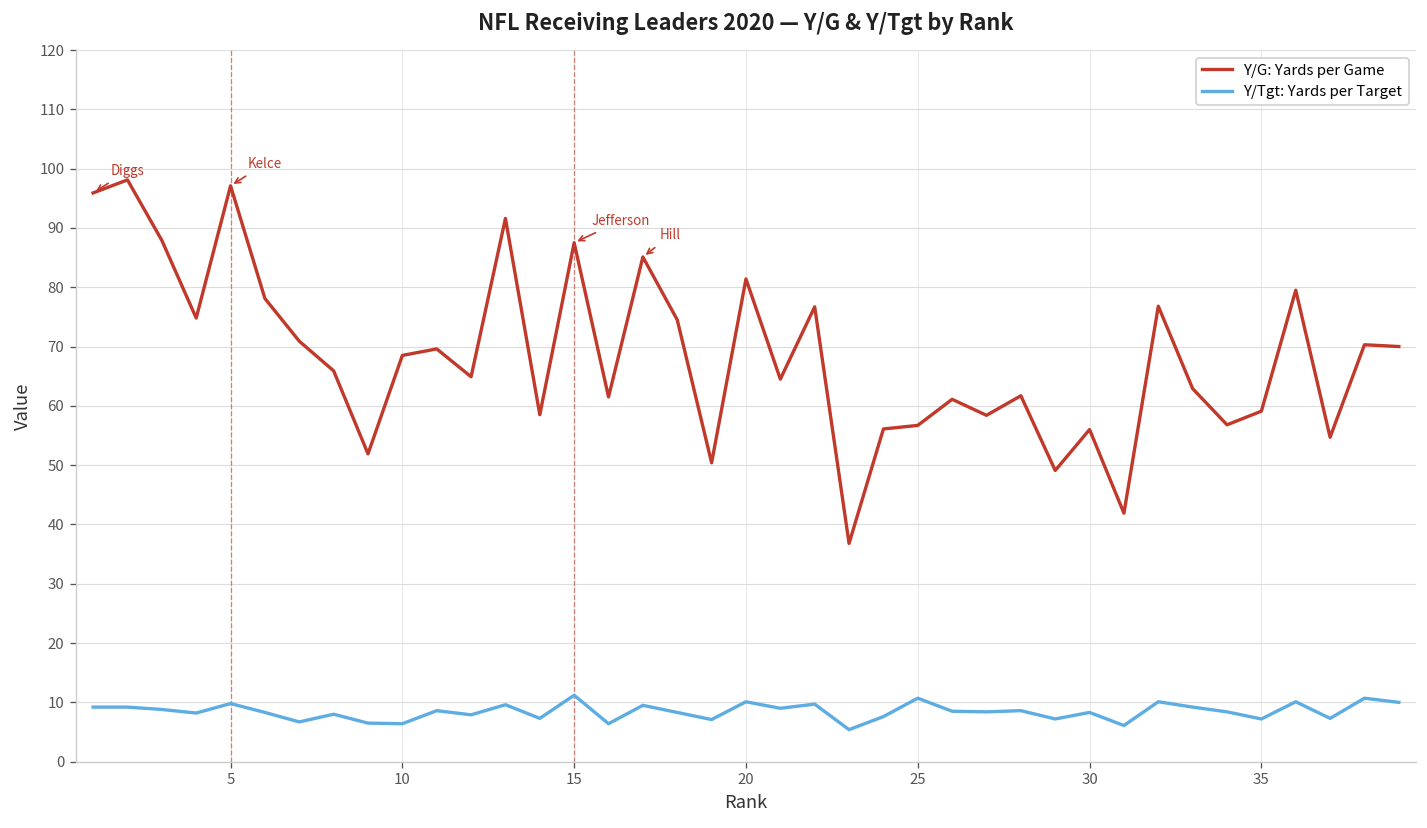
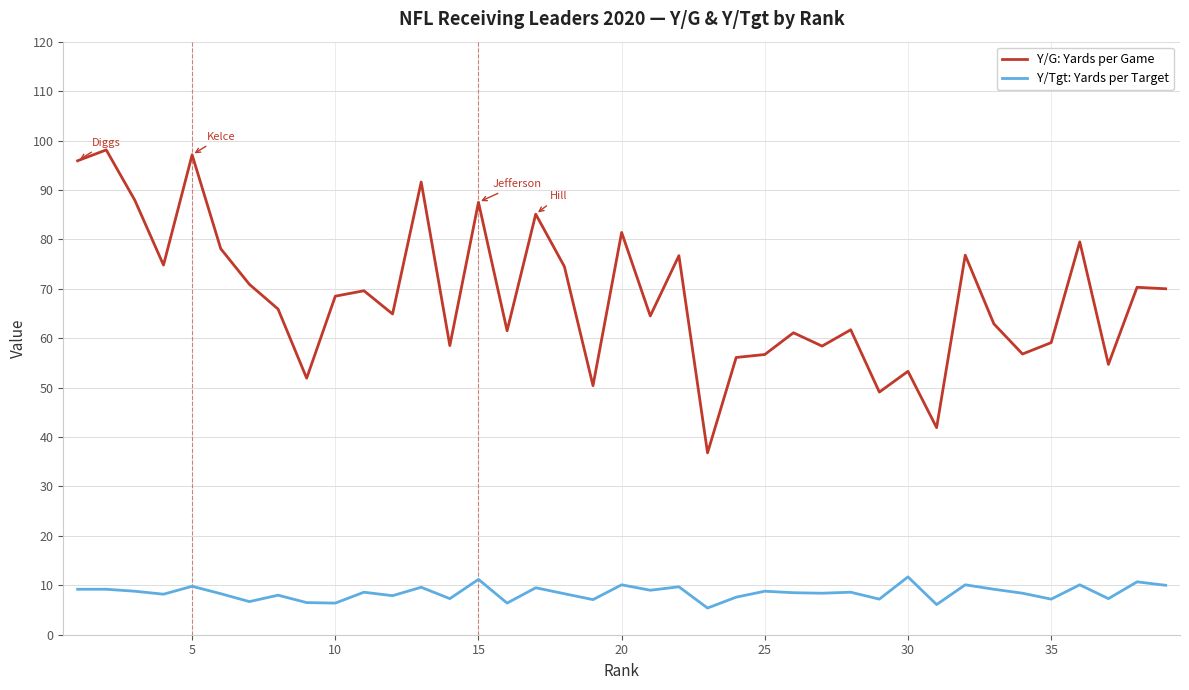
  {
    "Y/G: Yards per Game": {
      "5": 97,
      "10": 69,
      "15": 88,
      "20": 81,
      "25": 57,
-     "30": 56,
+     "30": 53,
      "35": 59
    },
    "Y/Tgt: Yards per Target": {
      "5": 10,
      "10": 6,
      "15": 11,
      "20": 10,
-     "25": 11,
-     "30": 8,
+     "25": 9,
+     "30": 12,
      "35": 7
    }
  }
